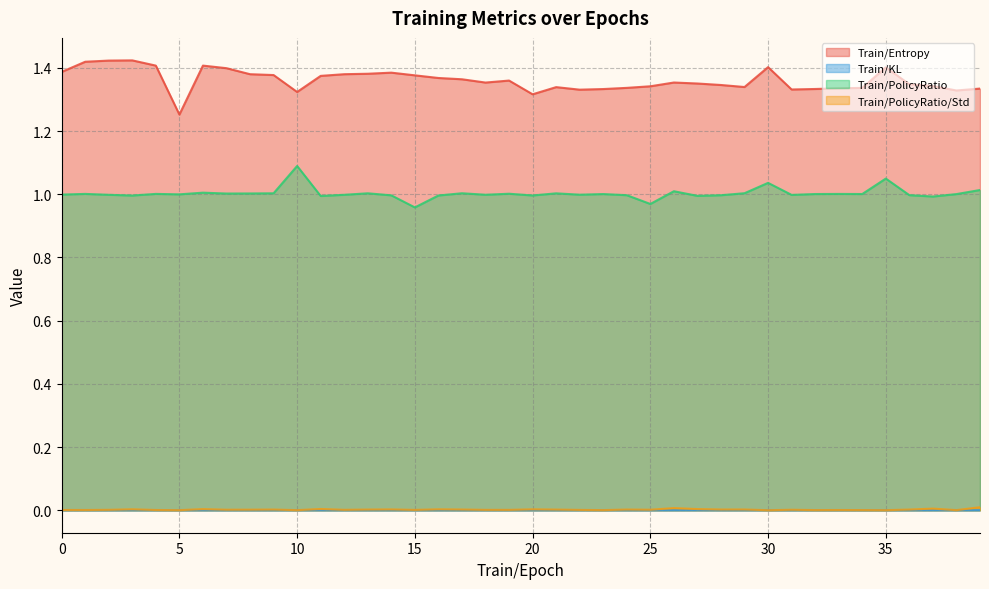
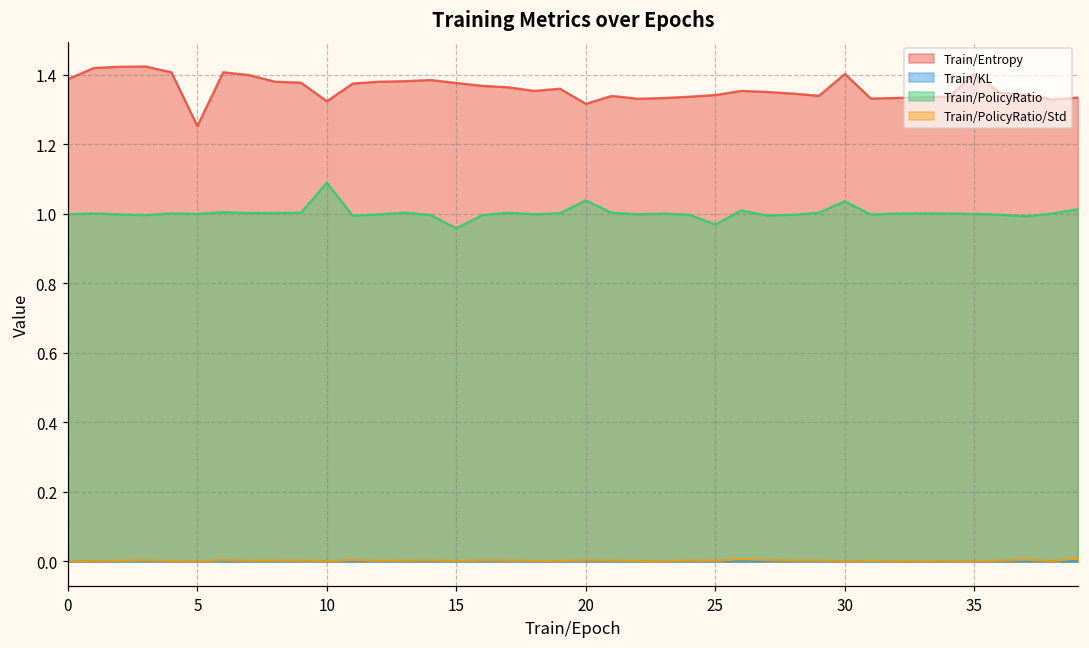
  {
    "Train/Entropy": {
      "0": 1.39,
      "5": 1.25,
      "10": 1.32,
      "15": 1.38,
      "20": 1.32,
      "25": 1.34,
      "30": 1.40
    },
    "Train/PolicyRatio": {
      "0": 1.00,
      "5": 1.00,
      "10": 1.09,
      "15": 0.96,
-     "20": 1.00,
+     "20": 1.04,
      "25": 0.97,
      "30": 1.04,
-     "35": 1.05
+     "35": 1.00
    }
  }
